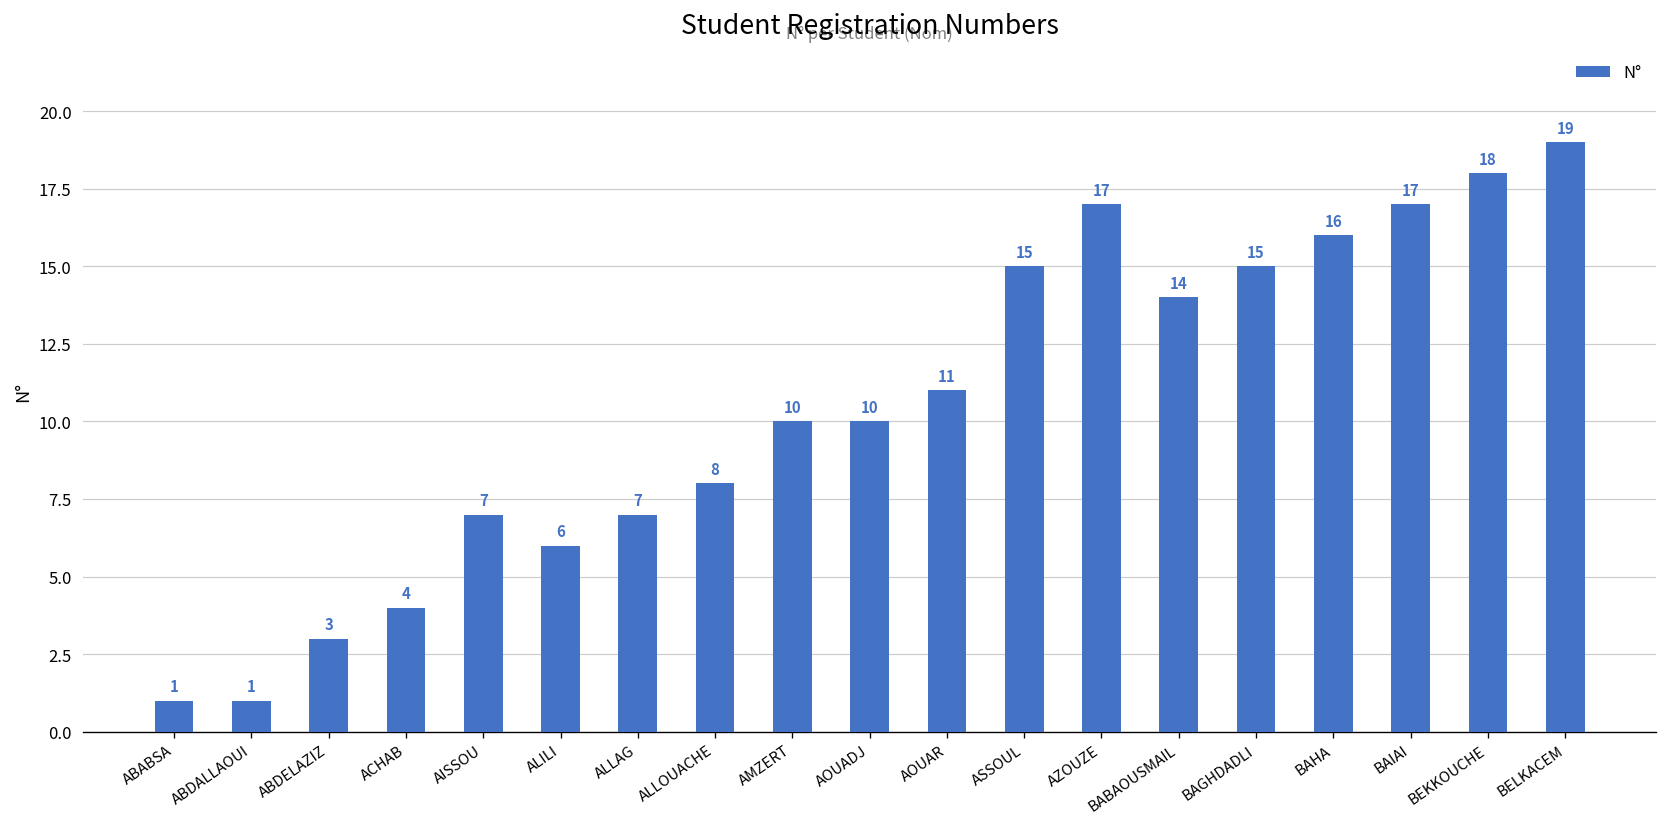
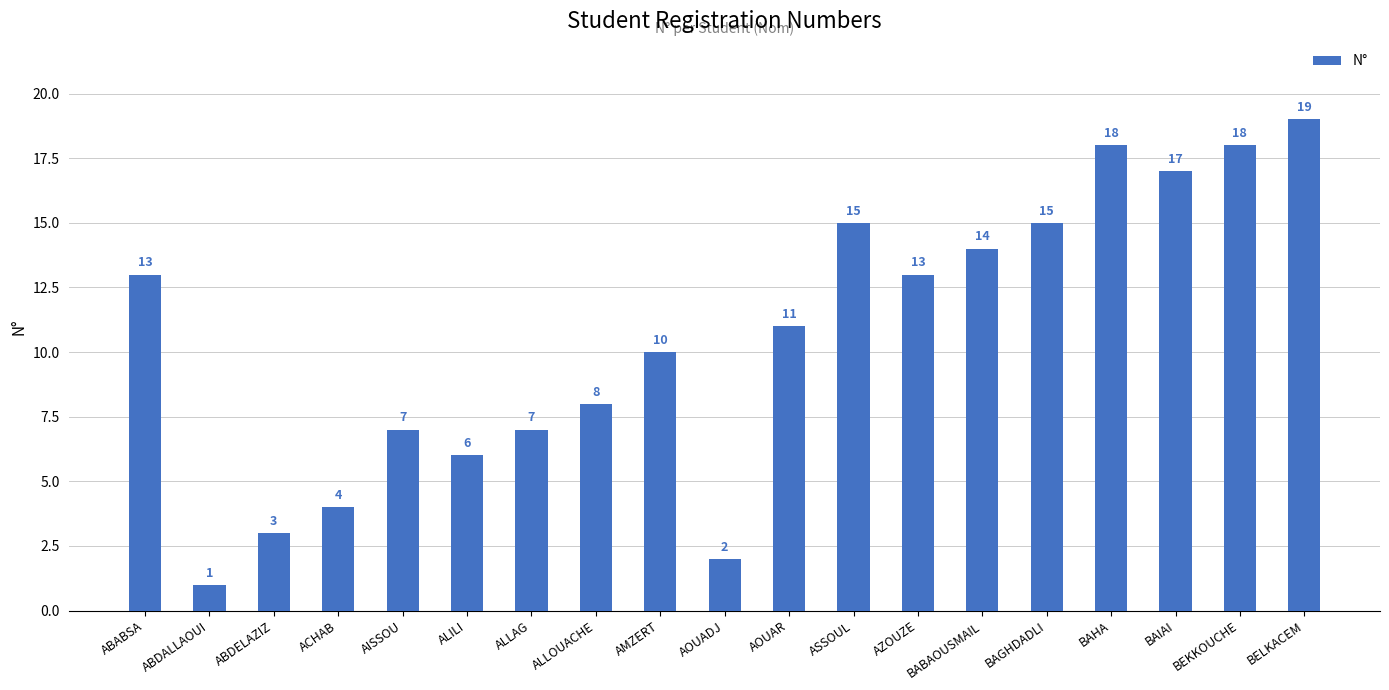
  {
-   "ABABSA": 1,
+   "ABABSA": 13,
    "ABDALLAOUI": 1,
    "ABDELAZIZ": 3,
    "ACHAB": 4,
    "AISSOU": 7,
    "ALILI": 6,
    "ALLAG": 7,
    "ALLOUACHE": 8,
    "AMZERT": 10,
-   "AOUADJ": 10,
+   "AOUADJ": 2,
    "AOUAR": 11,
    "ASSOUL": 15,
-   "AZOUZE": 17,
+   "AZOUZE": 13,
    "BABAOUSMAIL": 14,
    "BAGHDADLI": 15,
-   "BAHA": 16,
+   "BAHA": 18,
    "BAIAI": 17,
    "BEKKOUCHE": 18,
    "BELKACEM": 19
  }
